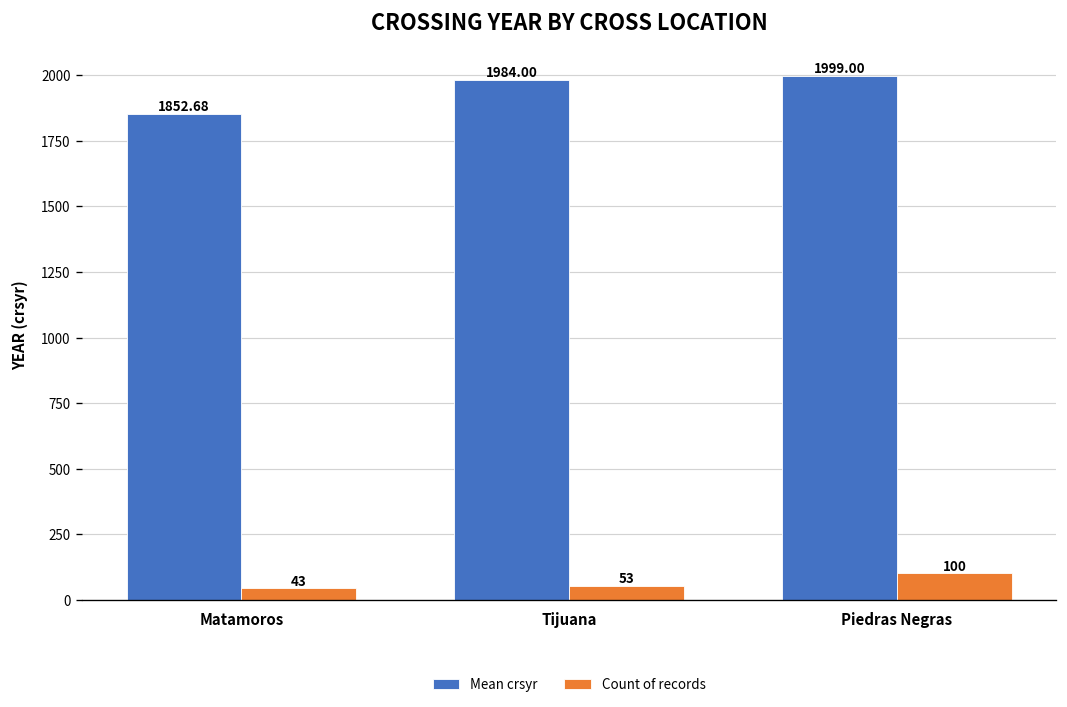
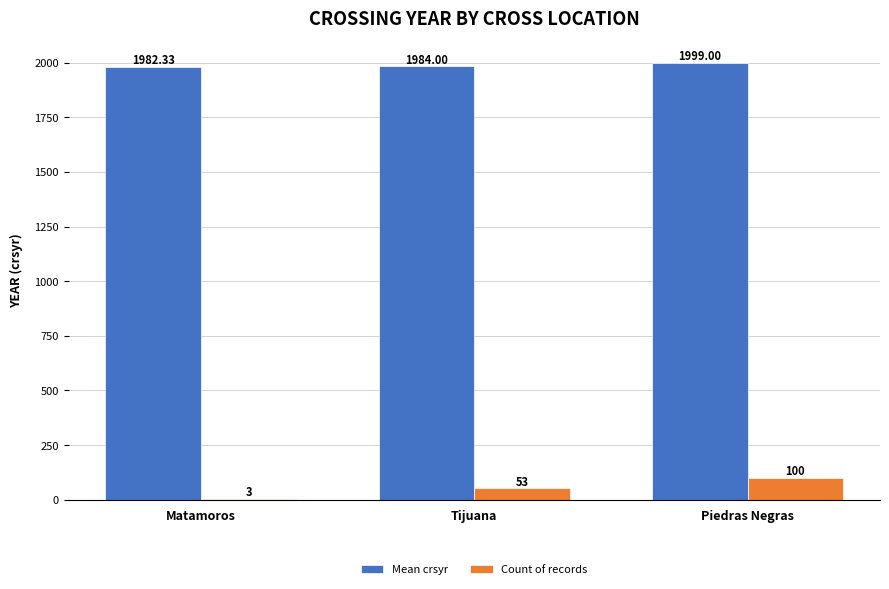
  {
    "Mean crsyr": {
-     "Matamoros": 1852.68,
+     "Matamoros": 1982.33,
      "Tijuana": 1984.00,
      "Piedras Negras": 1999.00
    },
    "Count of records": {
-     "Matamoros": 43,
+     "Matamoros": 3,
      "Tijuana": 53,
      "Piedras Negras": 100
    }
  }
